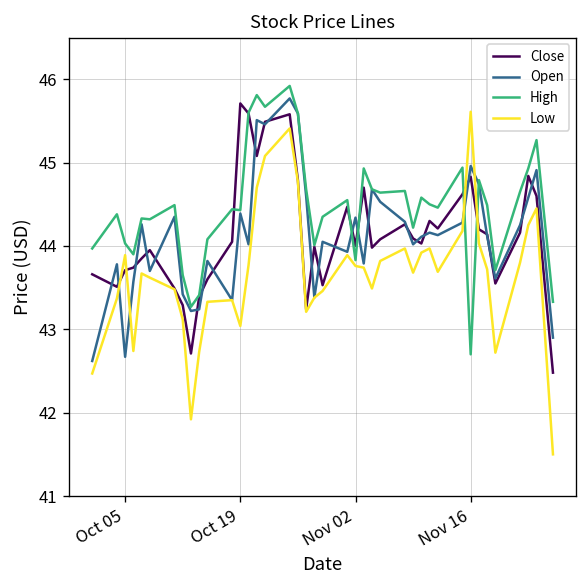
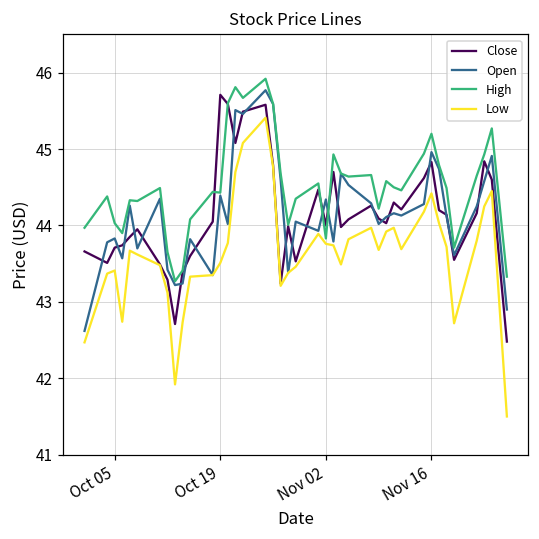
  {
    "Close": {
      "Oct 05": 43.7,
      "Oct 19": 45.7,
      "Nov 02": 44.0,
      "Nov 16": 44.8
    },
    "Open": {
-     "Oct 05": 42.7,
+     "Oct 05": 43.8,
      "Oct 19": 44.4,
      "Nov 02": 44.3,
      "Nov 16": 45.0
    },
    "High": {
      "Oct 05": 44.0,
      "Oct 19": 44.4,
      "Nov 02": 43.8,
-     "Nov 16": 42.7
+     "Nov 16": 45.2
    },
    "Low": {
-     "Oct 05": 43.9,
-     "Oct 19": 43.0,
+     "Oct 05": 43.4,
+     "Oct 19": 43.5,
      "Nov 02": 43.8,
-     "Nov 16": 45.6
+     "Nov 16": 44.4
    }
  }
